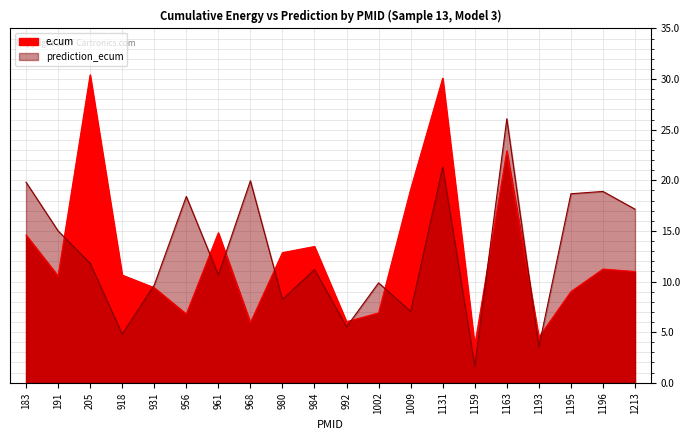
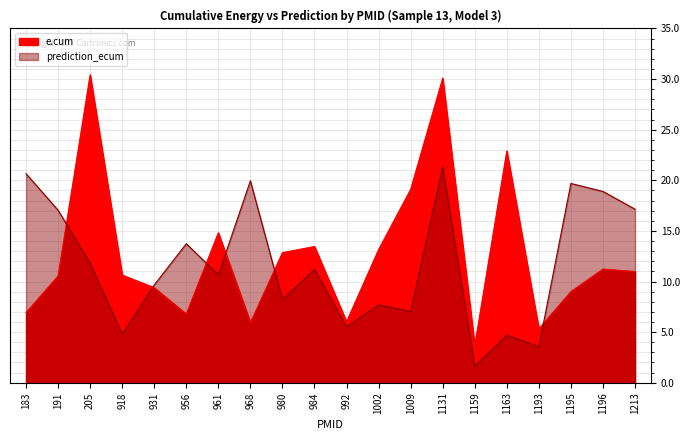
  {
    "e.cum": {
-     "183": 14.6,
+     "183": 6.9,
      "191": 10.5,
      "205": 30.4,
      "918": 10.6,
      "931": 9.4,
      "956": 6.8,
      "961": 14.8,
      "968": 5.9,
      "980": 12.9,
      "984": 13.5,
      "992": 6.0,
-     "1002": 6.9,
+     "1002": 13.2,
      "1009": 19.1,
      "1131": 30.1,
      "1159": 3.7,
      "1163": 22.9,
-     "1193": 4.5,
+     "1193": 5.3,
      "1195": 9.0,
      "1196": 11.2,
      "1213": 11.0
    },
    "prediction_ecum": {
-     "183": 19.8,
-     "191": 15.0,
+     "183": 20.7,
+     "191": 17.0,
      "205": 11.8,
      "918": 4.8,
      "931": 9.7,
-     "956": 18.4,
+     "956": 13.7,
      "961": 10.7,
      "968": 20.0,
      "980": 8.2,
      "984": 11.2,
      "992": 5.5,
-     "1002": 9.9,
+     "1002": 7.7,
      "1009": 7.0,
      "1131": 21.3,
      "1159": 1.6,
-     "1163": 26.1,
+     "1163": 4.7,
      "1193": 3.5,
-     "1195": 18.7,
+     "1195": 19.7,
      "1196": 18.9,
      "1213": 17.1
    }
  }
